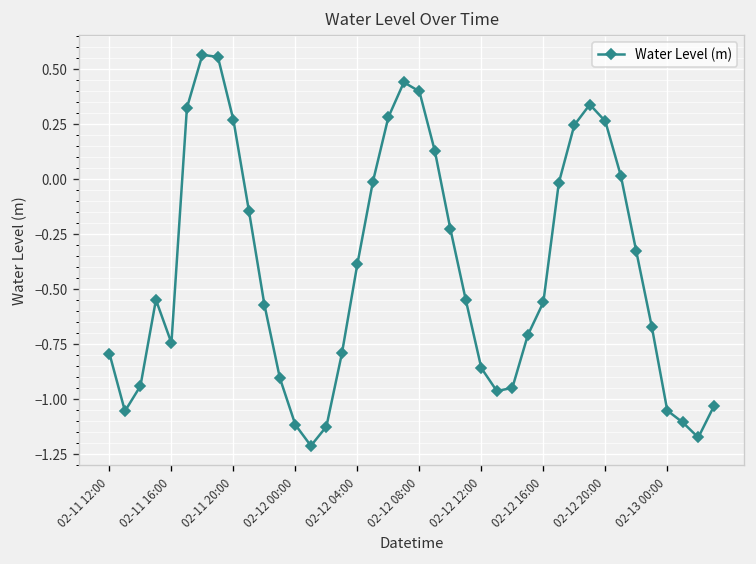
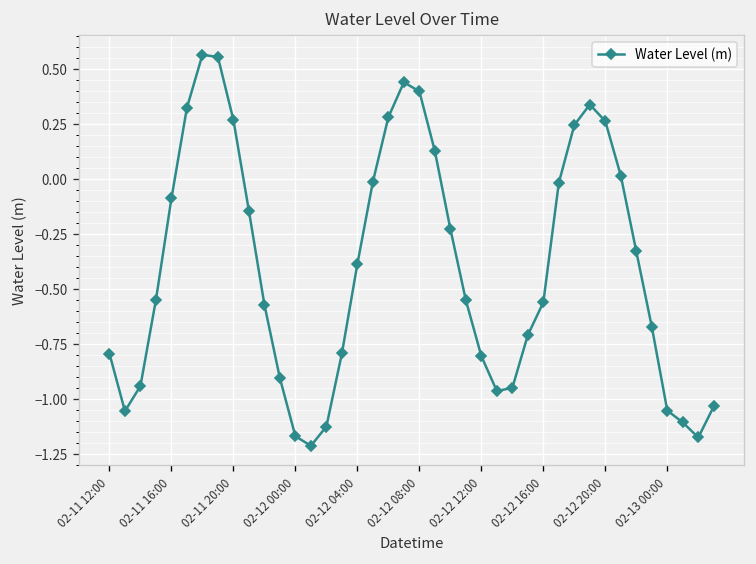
  {
    "02-11 12:00": -0.79,
-   "02-11 16:00": -0.74,
+   "02-11 16:00": -0.09,
    "02-11 20:00": 0.27,
-   "02-12 00:00": -1.12,
+   "02-12 00:00": -1.17,
    "02-12 04:00": -0.38,
    "02-12 08:00": 0.40,
-   "02-12 12:00": -0.86,
+   "02-12 12:00": -0.80,
    "02-12 16:00": -0.56,
    "02-12 20:00": 0.26,
    "02-13 00:00": -1.05
  }
